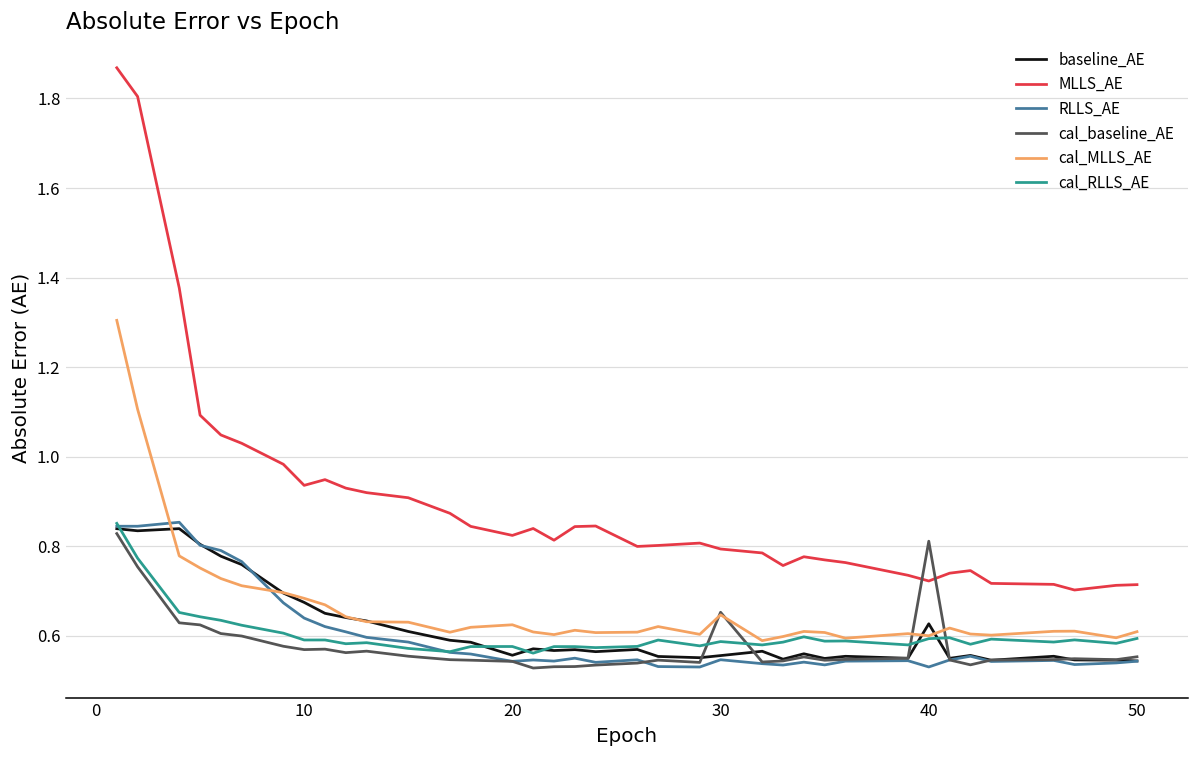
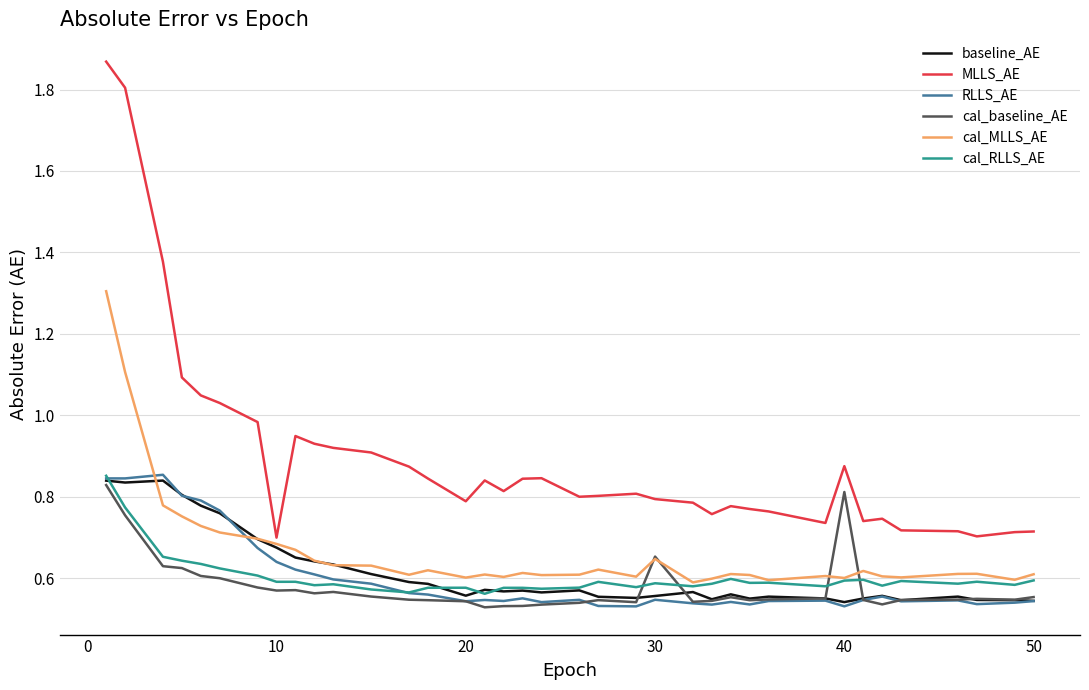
  {
    "baseline_AE": {
      "10": 0.67,
      "20": 0.56,
      "30": 0.56,
-     "40": 0.63
+     "40": 0.54
    },
    "MLLS_AE": {
-     "10": 0.94,
-     "20": 0.82,
+     "10": 0.70,
+     "20": 0.79,
      "30": 0.79,
-     "40": 0.72,
+     "40": 0.88,
      "50": 0.71
    },
    "cal_baseline_AE": {
      "10": 0.57,
      "40": 0.81,
      "50": 0.55
    },
    "cal_MLLS_AE": {
      "10": 0.68,
-     "20": 0.62,
+     "20": 0.60,
      "40": 0.60,
      "50": 0.61
    }
  }
